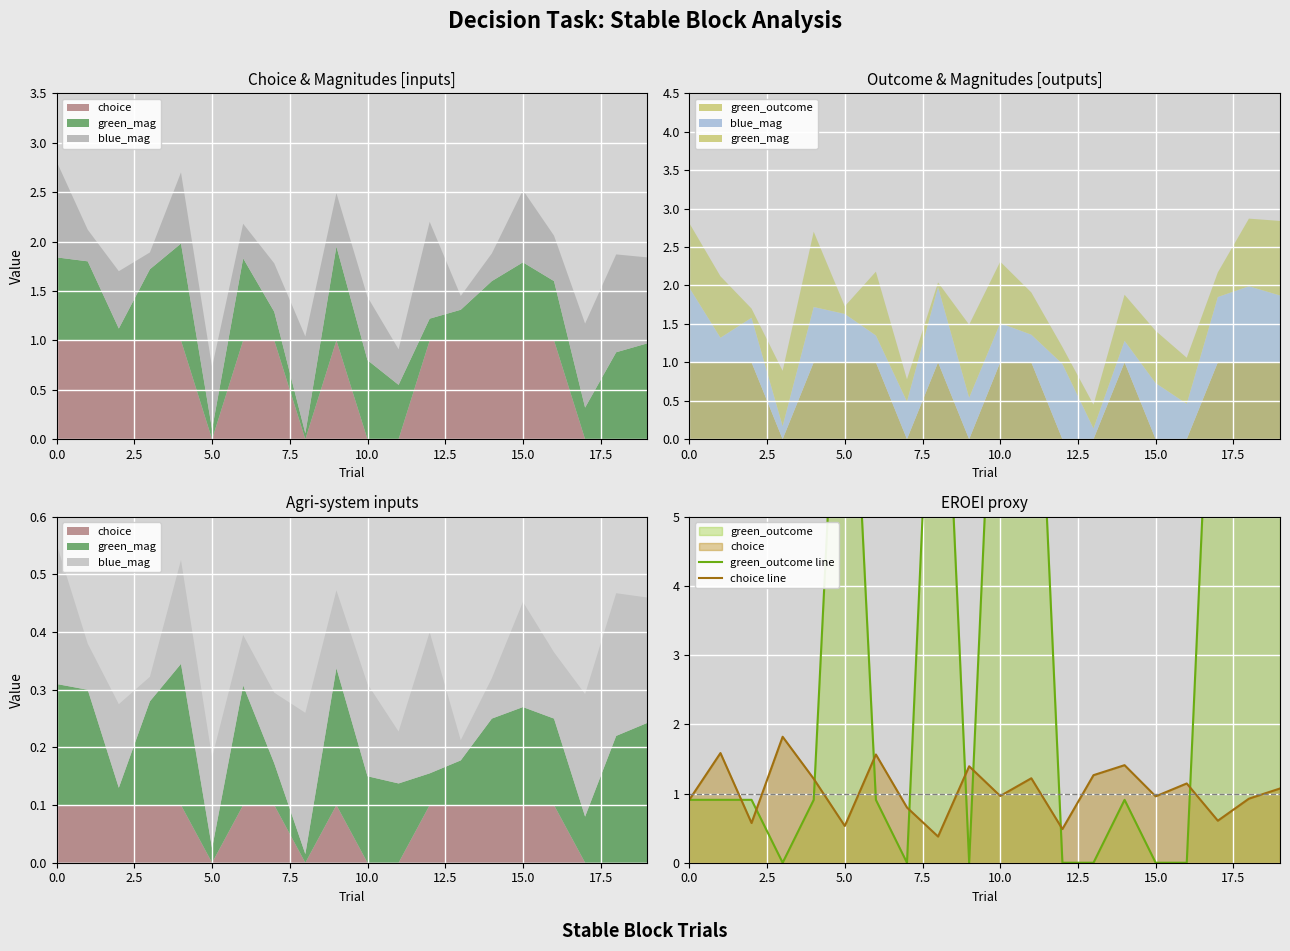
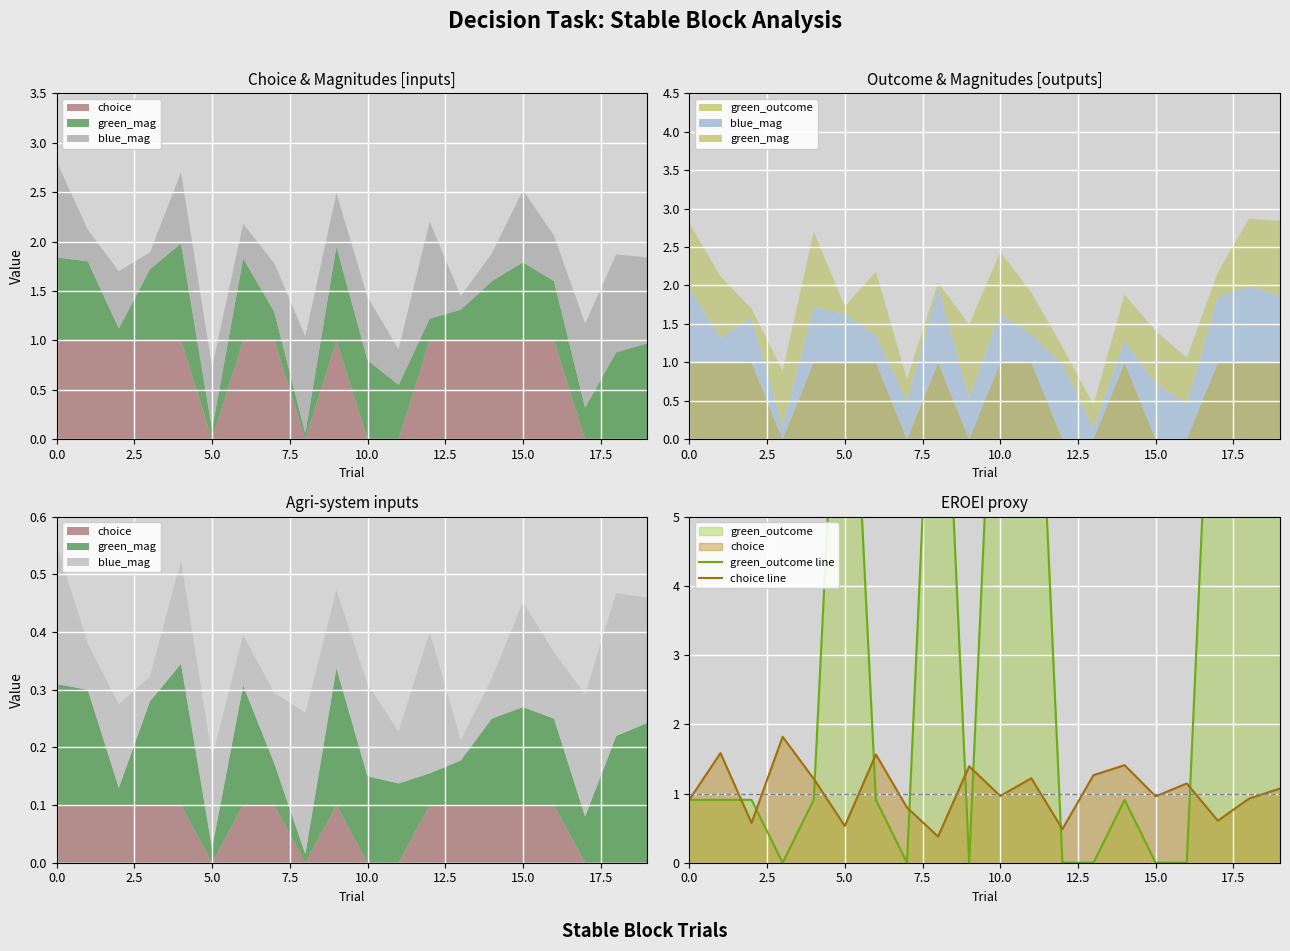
  {
    "Choice & Magnitudes [inputs]": {
      "green_mag": {
        "0.0": 0.8,
        "5.0": 0.1,
        "10.0": 0.8,
        "15.0": 0.8
      },
      "blue_mag": {
        "0.0": 1.0,
        "5.0": 0.6,
        "10.0": 0.6,
        "15.0": 0.7
      }
    },
    "Outcome & Magnitudes [outputs]": {
      "blue_mag": {
        "0.0": 1.0,
        "5.0": 0.6,
-       "10.0": 0.5,
+       "10.0": 0.6,
        "15.0": 0.7
      }
    },
    "Agri-system inputs": {
      "green_mag": {
        "0.0": 0.21,
        "5.0": 0.03,
        "10.0": 0.15,
        "15.0": 0.17
      },
      "blue_mag": {
        "0.0": 0.24,
        "5.0": 0.16,
        "10.0": 0.16,
        "15.0": 0.18
      }
    }
  }
